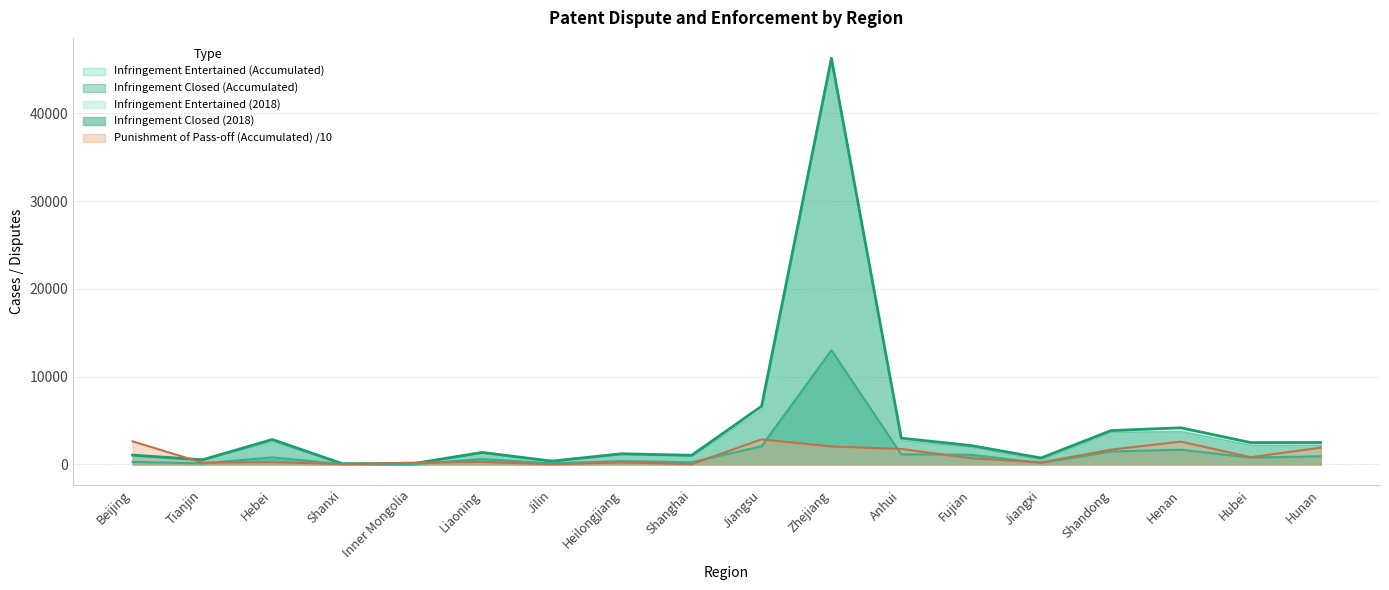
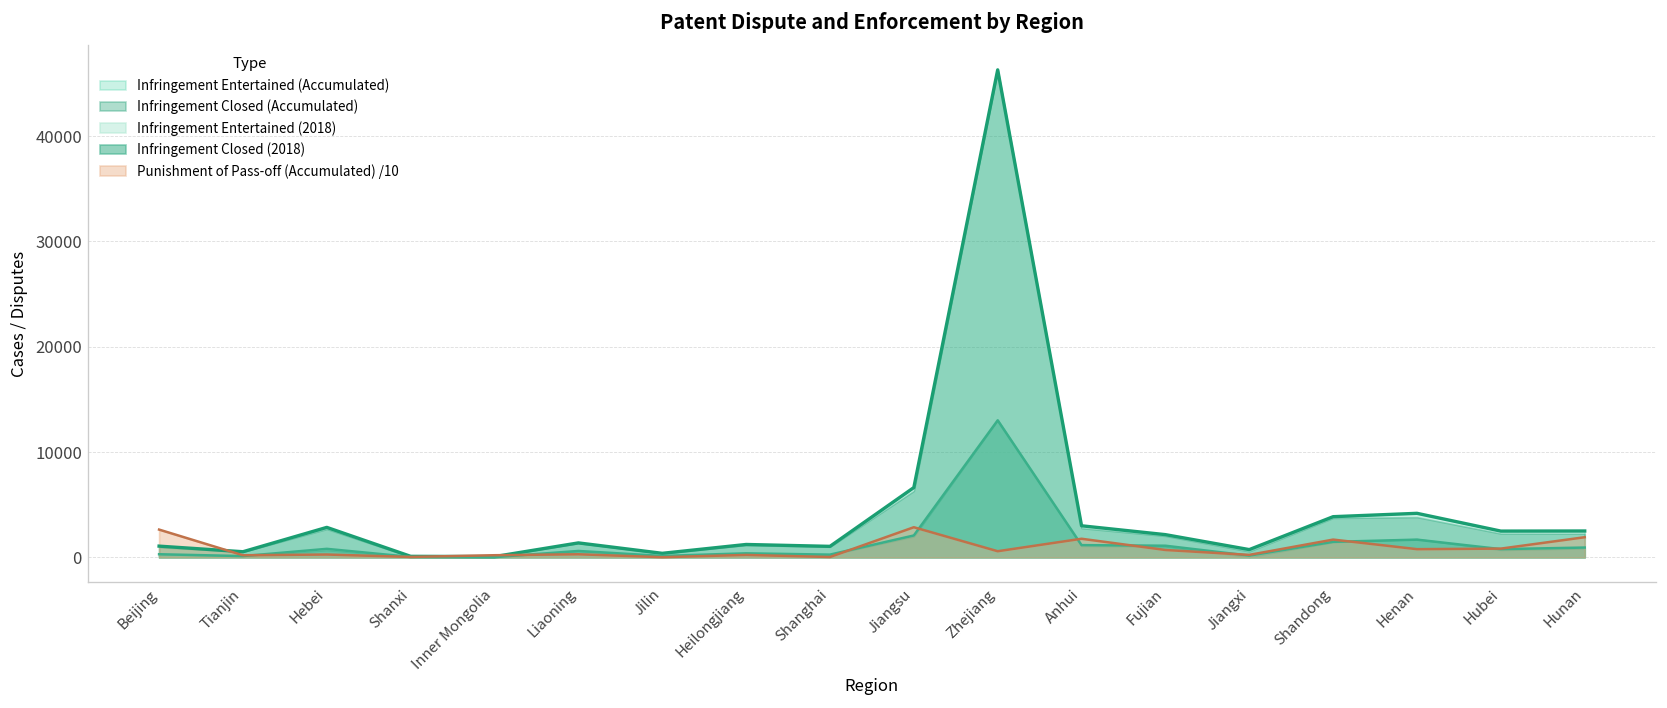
  {
    "Punishment of Pass-off (Accumulated) /10": {
      "Beijing": 3000,
      "Hebei": 0,
      "Liaoning": 0,
      "Jiangsu": 3000,
-     "Zhejiang": 2000,
+     "Zhejiang": 1000,
      "Anhui": 2000,
      "Fujian": 1000,
-     "Henan": 3000,
+     "Henan": 1000,
      "Hunan": 2000
    }
  }
